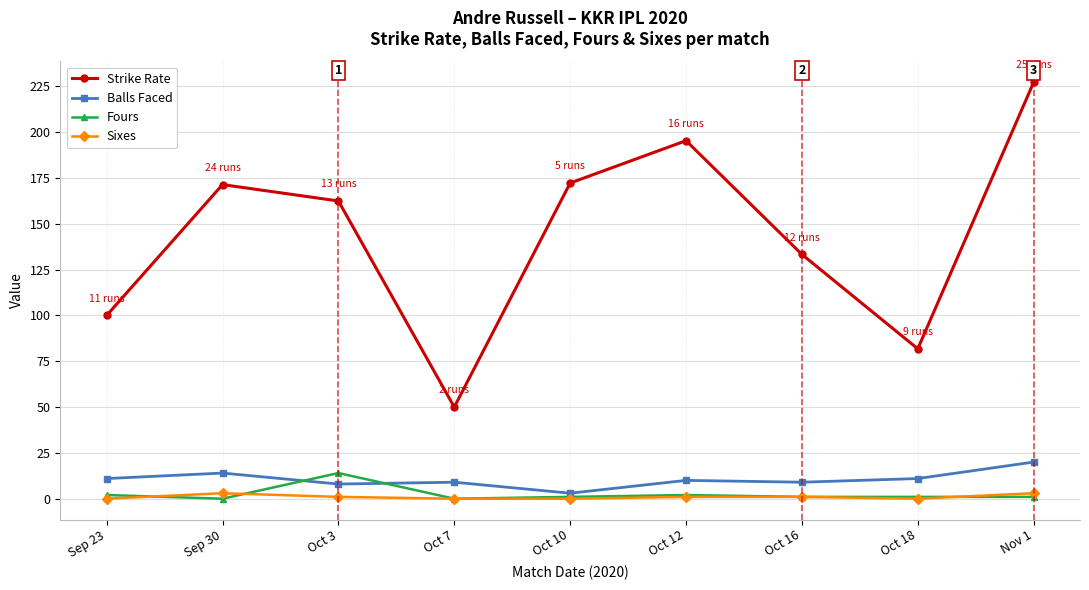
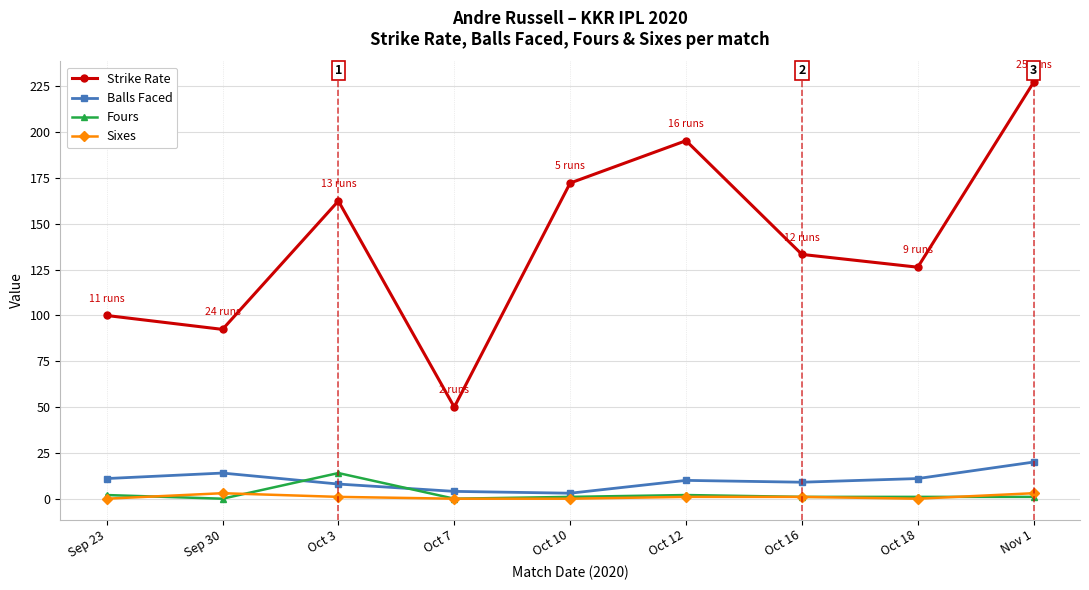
  {
    "Strike Rate": {
-     "Sep 30": 171,
-     "Oct 18": 82
+     "Sep 30": 92,
+     "Oct 18": 126
    },
    "Balls Faced": {
      "Sep 23": 11,
      "Sep 30": 14,
      "Oct 3": 8,
-     "Oct 7": 9,
+     "Oct 7": 4,
      "Oct 10": 3,
      "Oct 12": 10,
      "Oct 16": 9,
      "Oct 18": 11,
      "Nov 1": 20
    },
    "Fours": {
      "Sep 23": 2,
      "Sep 30": 0,
      "Oct 3": 14,
      "Nov 1": 1
    },
    "Sixes": {
      "Sep 23": 0,
      "Sep 30": 3,
      "Oct 3": 1,
      "Nov 1": 3
    }
  }
